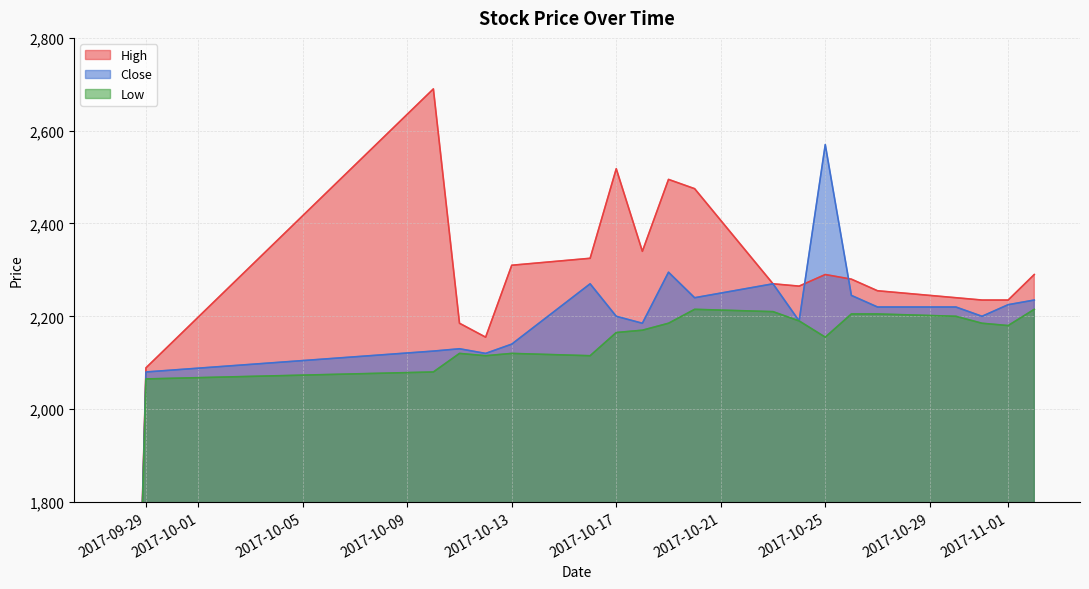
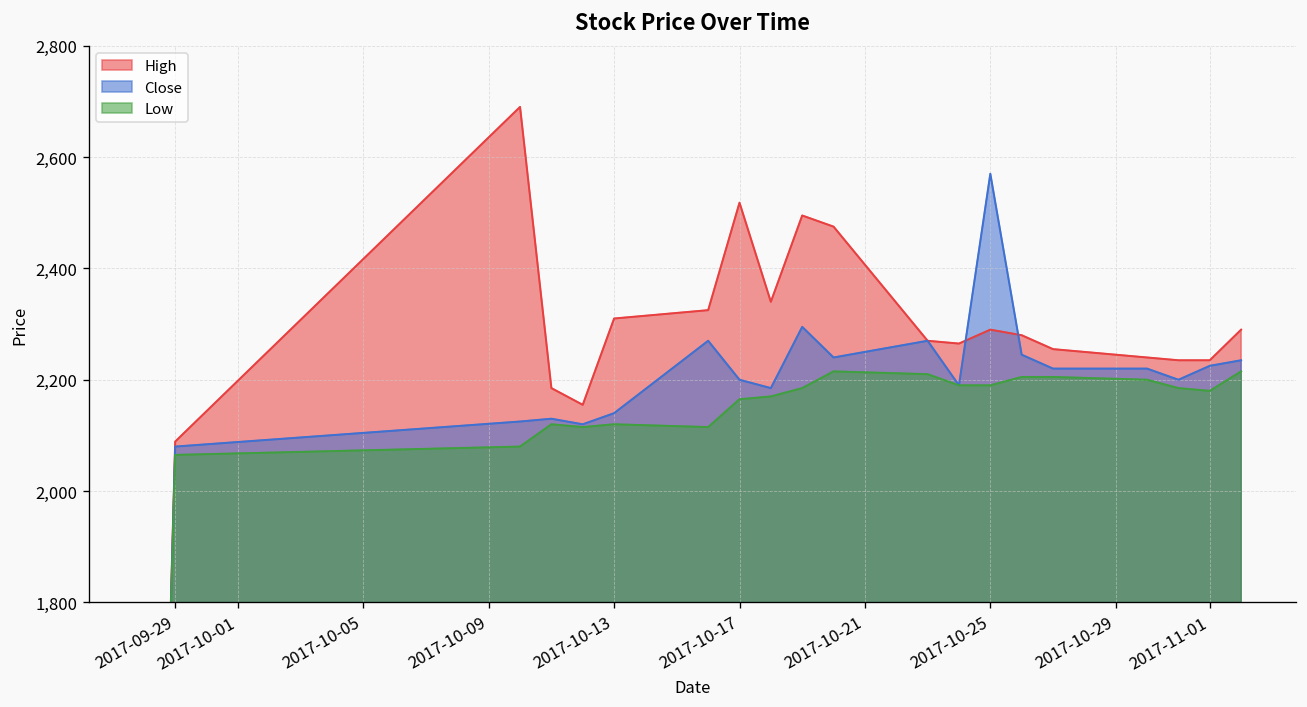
  {
    "High": {
      "2017-09-29": "2,090",
      "2017-10-13": "2,310",
      "2017-10-17": "2,520",
      "2017-10-25": "2,290",
      "2017-11-01": "2,240"
    },
    "Close": {
      "2017-09-29": "2,080",
      "2017-10-13": "2,140",
      "2017-10-17": "2,200",
      "2017-10-25": "2,570",
      "2017-11-01": "2,230"
    },
    "Low": {
      "2017-09-29": "2,070",
      "2017-10-13": "2,120",
      "2017-10-17": "2,170",
-     "2017-10-25": "2,160",
+     "2017-10-25": "2,190",
      "2017-11-01": "2,180"
    }
  }
